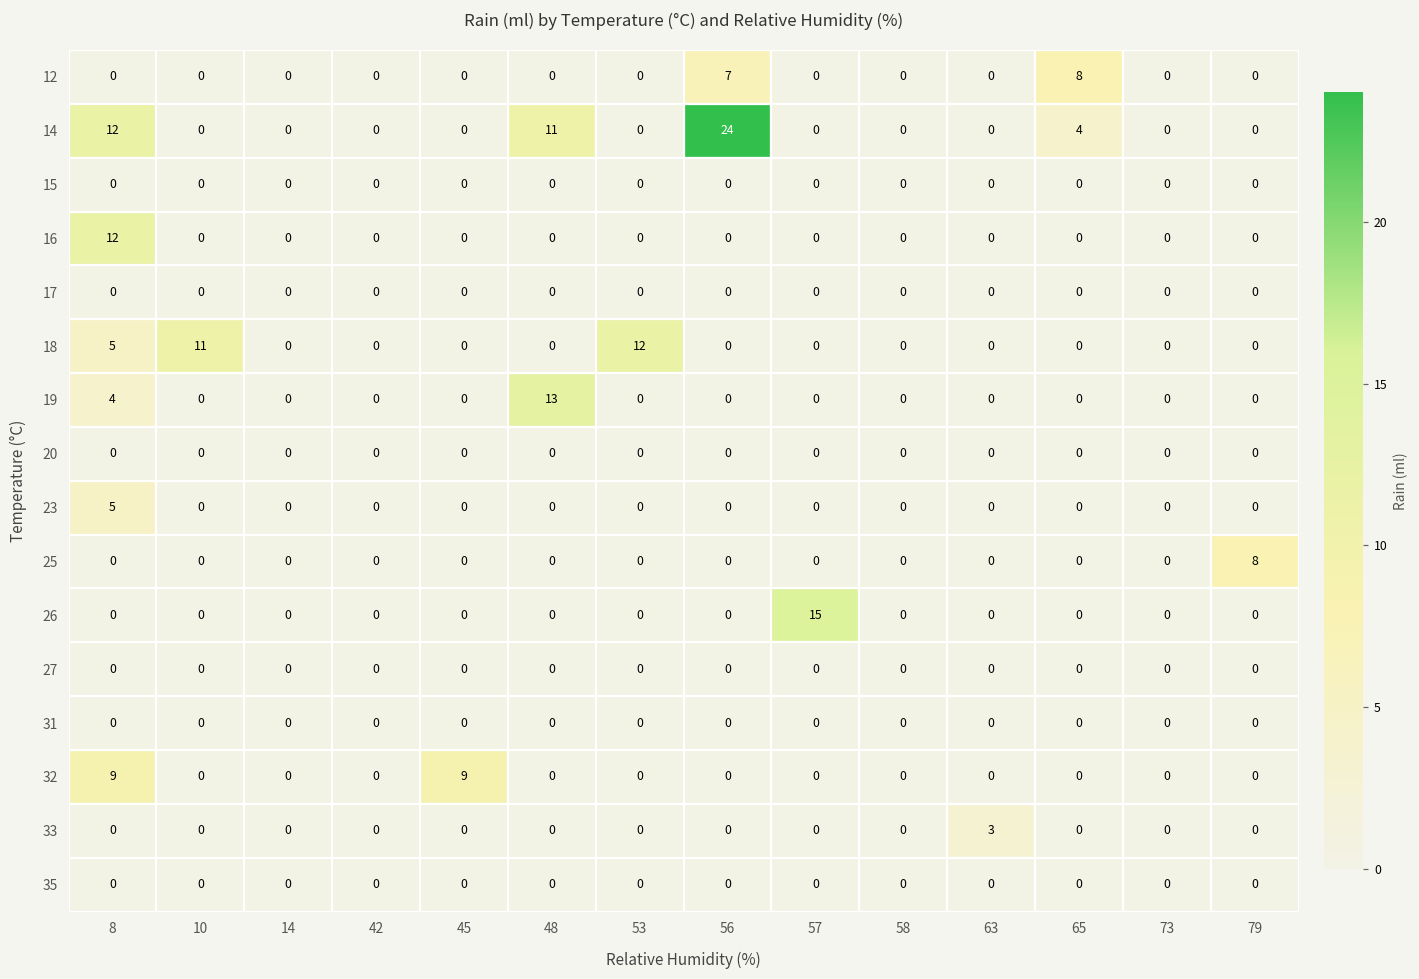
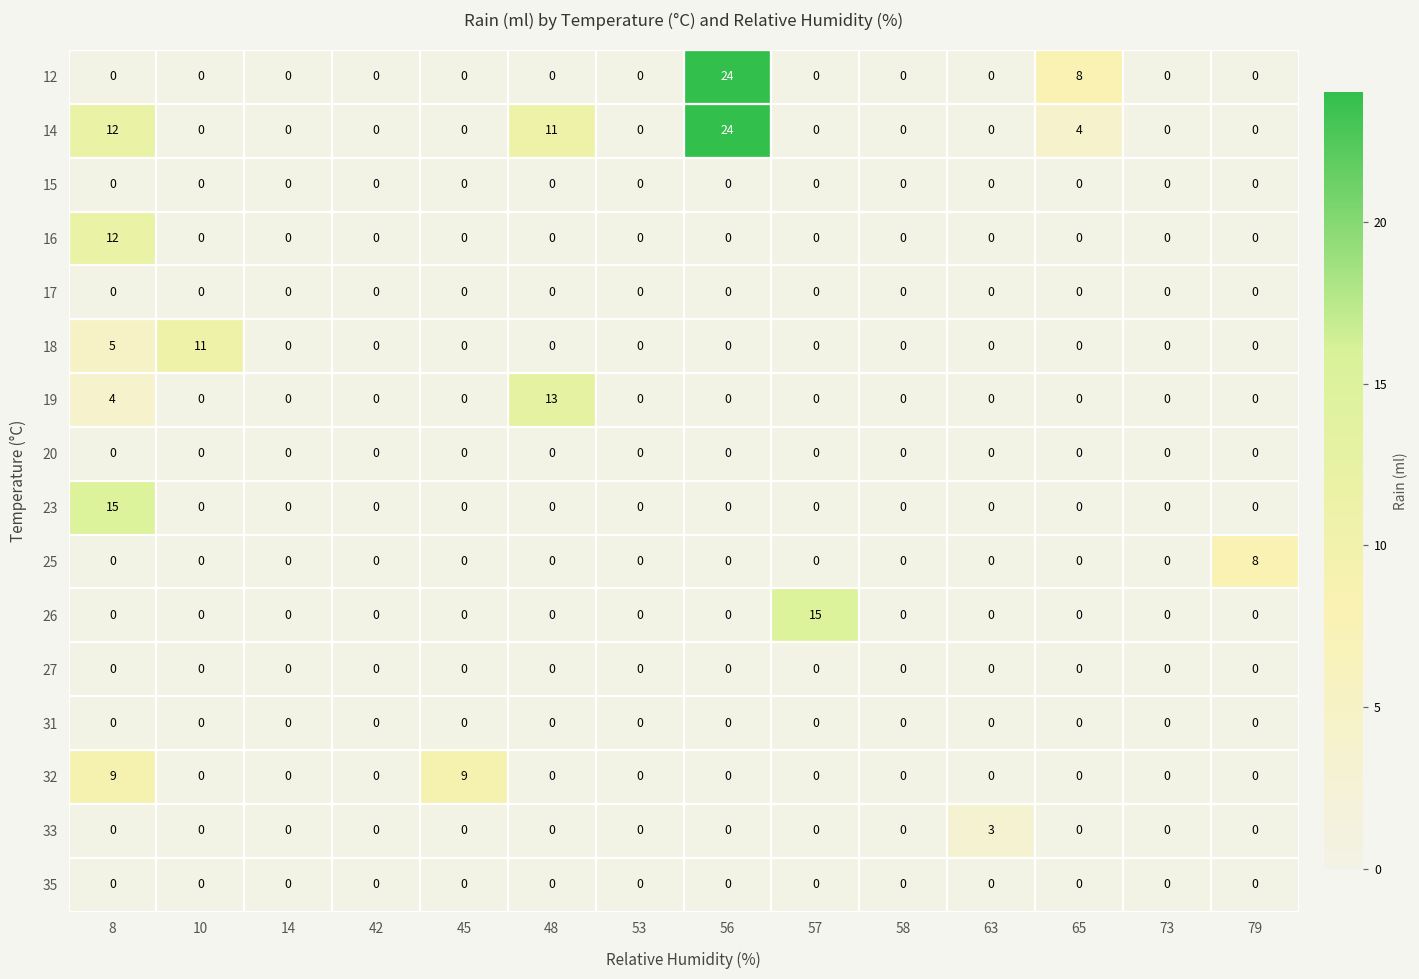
  {
    "12": {
      "8": 0,
      "10": 0,
      "14": 0,
      "42": 0,
      "45": 0,
      "48": 0,
      "53": 0,
-     "56": 7,
+     "56": 24,
      "57": 0,
      "58": 0,
      "63": 0,
      "65": 8,
      "73": 0,
      "79": 0
    },
    "18": {
      "8": 5,
      "10": 11,
      "14": 0,
      "42": 0,
      "45": 0,
      "48": 0,
-     "53": 12,
+     "53": 0,
      "56": 0,
      "57": 0,
      "58": 0,
      "63": 0,
      "65": 0,
      "73": 0,
      "79": 0
    },
    "23": {
-     "8": 5,
+     "8": 15,
      "10": 0,
      "14": 0,
      "42": 0,
      "45": 0,
      "48": 0,
      "53": 0,
      "56": 0,
      "57": 0,
      "58": 0,
      "63": 0,
      "65": 0,
      "73": 0,
      "79": 0
    }
  }
